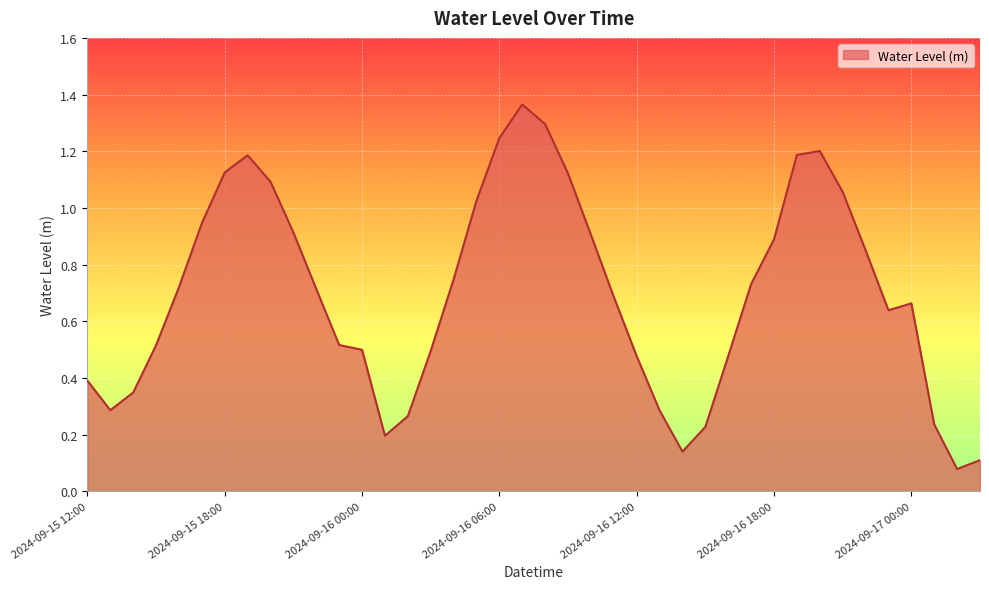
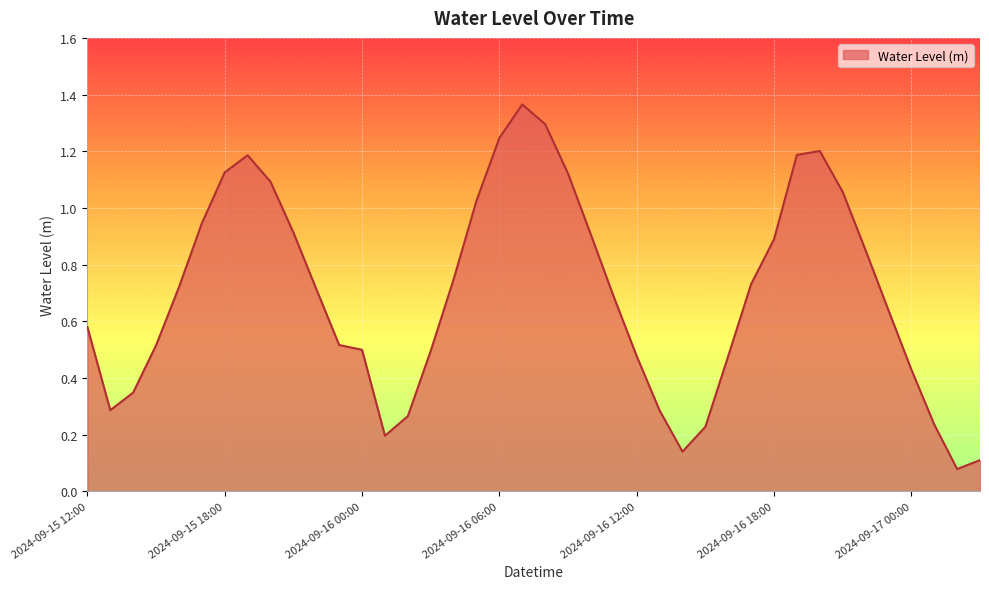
  {
-   "2024-09-15 12:00": 0.39,
+   "2024-09-15 12:00": 0.58,
    "2024-09-15 18:00": 1.13,
    "2024-09-16 00:00": 0.50,
    "2024-09-16 06:00": 1.25,
    "2024-09-16 12:00": 0.48,
    "2024-09-16 18:00": 0.89,
-   "2024-09-17 00:00": 0.66
+   "2024-09-17 00:00": 0.43
  }
